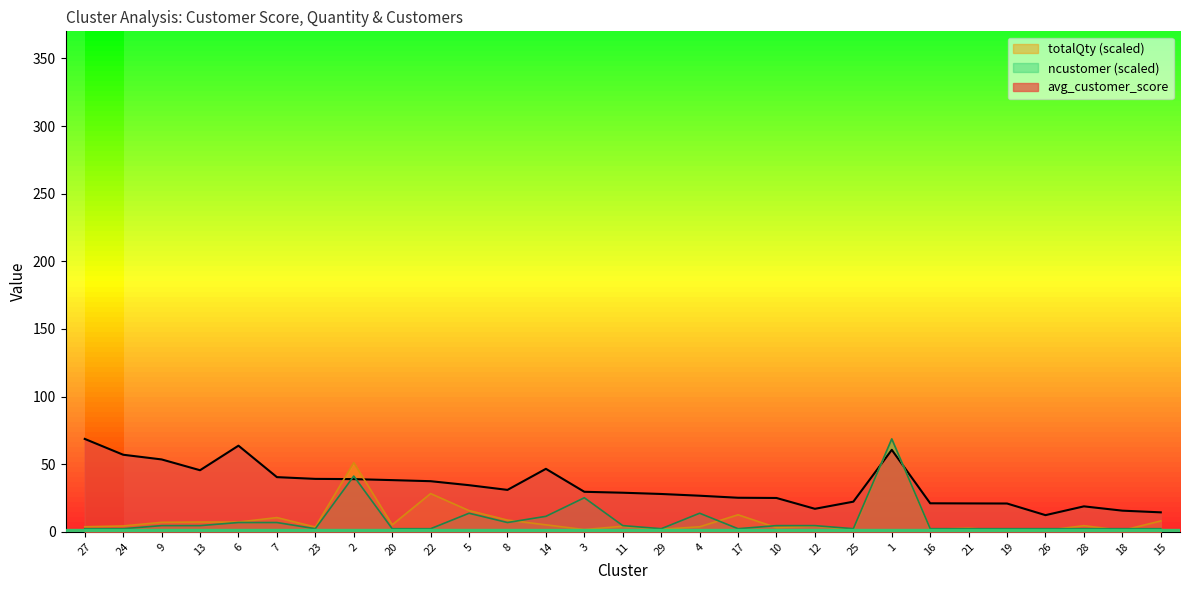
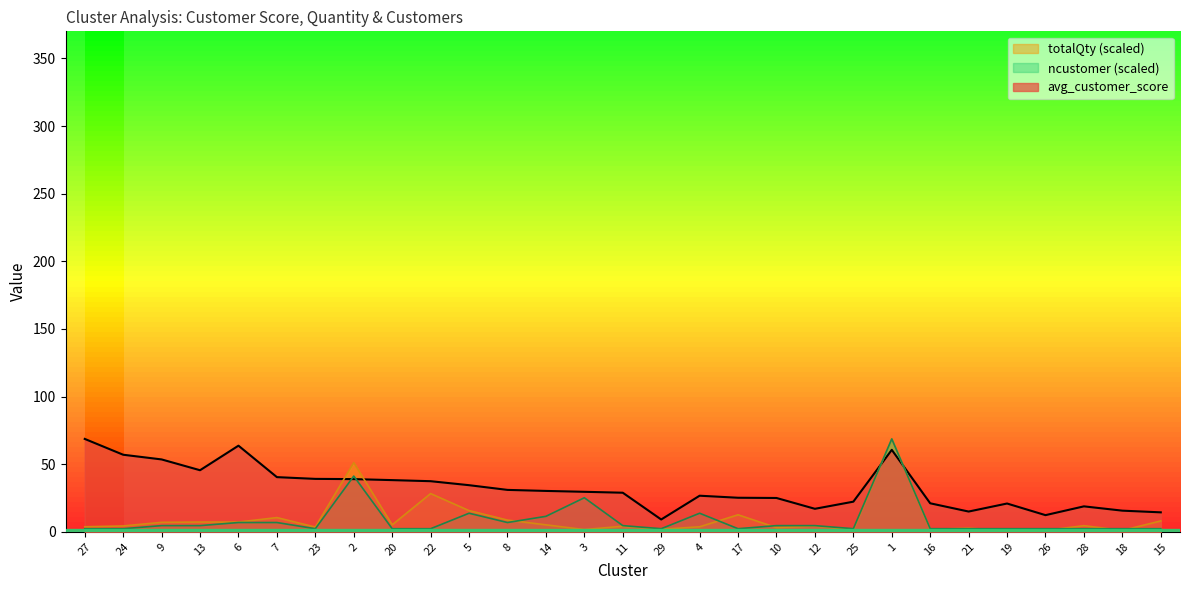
  {
    "totalQty (scaled)": {
      "24": 4,
      "9": 7,
      "13": 7,
      "7": 11,
      "2": 51,
      "20": 5,
      "22": 28,
      "5": 16,
      "14": 5,
      "4": 4,
      "17": 13,
      "28": 5,
      "15": 8
    },
    "ncustomer (scaled)": {
      "24": 2,
      "9": 5,
      "13": 5,
      "7": 7,
      "2": 41,
      "20": 2,
      "22": 2,
      "5": 14,
      "14": 11,
      "3": 25,
      "4": 14,
      "17": 2,
      "28": 2,
      "15": 2
    },
    "avg_customer_score": {
      "27": 69,
      "24": 57,
      "9": 54,
      "13": 46,
      "6": 64,
      "7": 40,
      "23": 39,
      "2": 39,
      "20": 38,
      "22": 37,
      "5": 34,
      "8": 31,
-     "14": 47,
+     "14": 30,
      "3": 30,
      "11": 29,
-     "29": 28,
+     "29": 9,
      "4": 27,
      "17": 25,
      "10": 25,
      "12": 17,
      "25": 22,
      "1": 61,
      "16": 21,
-     "21": 21,
+     "21": 15,
      "19": 21,
      "26": 12,
      "28": 19,
      "18": 16,
      "15": 14
    }
  }
